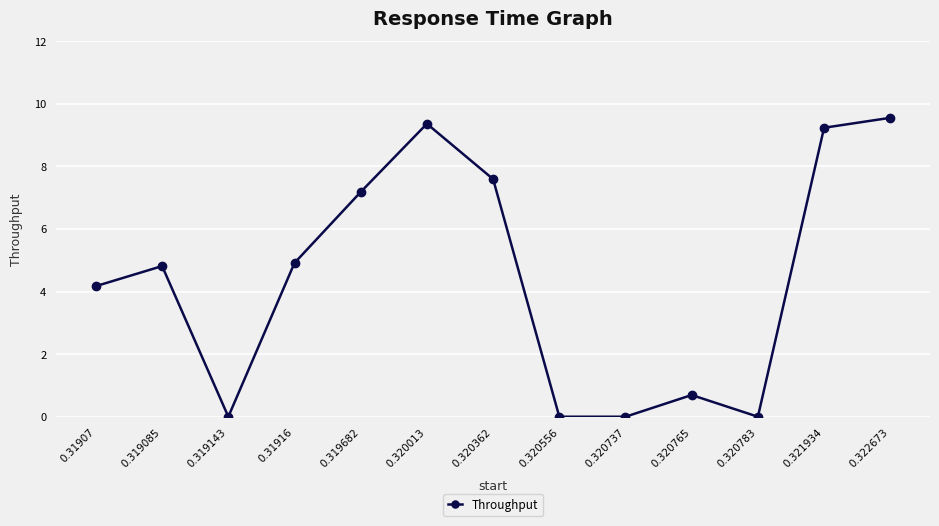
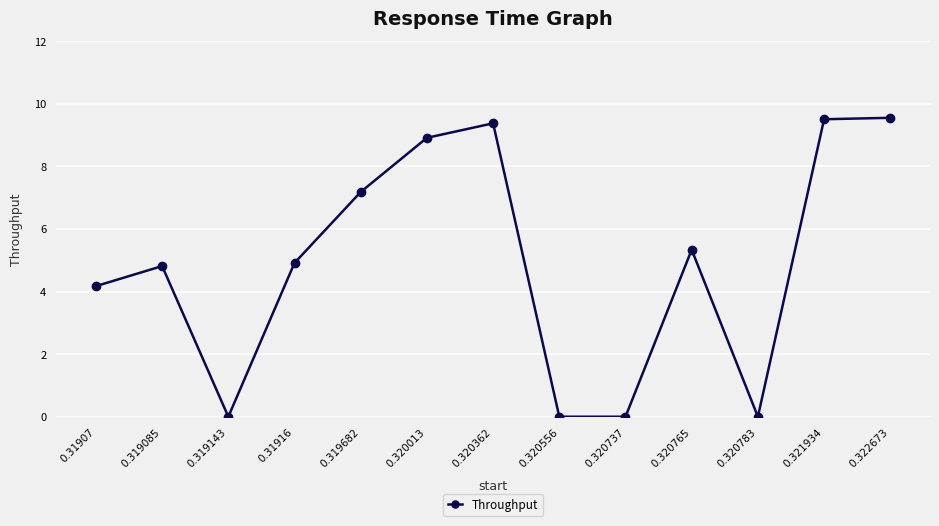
  {
    "0.31907": 4.2,
    "0.319085": 4.8,
    "0.319143": 0.0,
    "0.31916": 4.9,
    "0.319682": 7.2,
-   "0.320013": 9.4,
-   "0.320362": 7.6,
+   "0.320013": 8.9,
+   "0.320362": 9.4,
    "0.320556": 0.0,
    "0.320737": 0.0,
-   "0.320765": 0.7,
+   "0.320765": 5.3,
    "0.320783": 0.0,
-   "0.321934": 9.2,
+   "0.321934": 9.5,
    "0.322673": 9.5
  }
